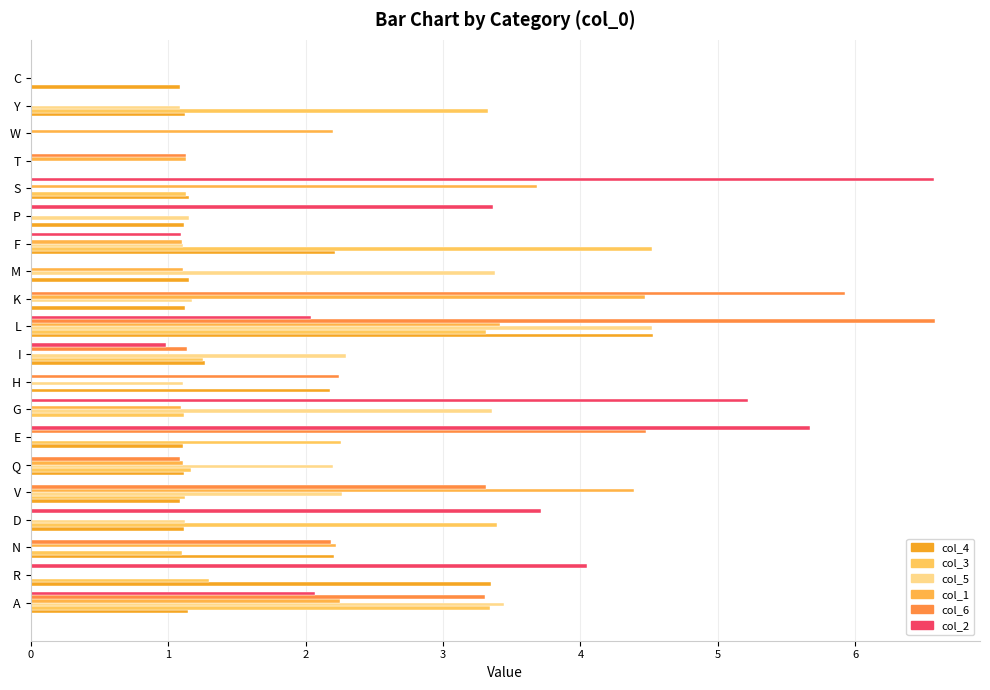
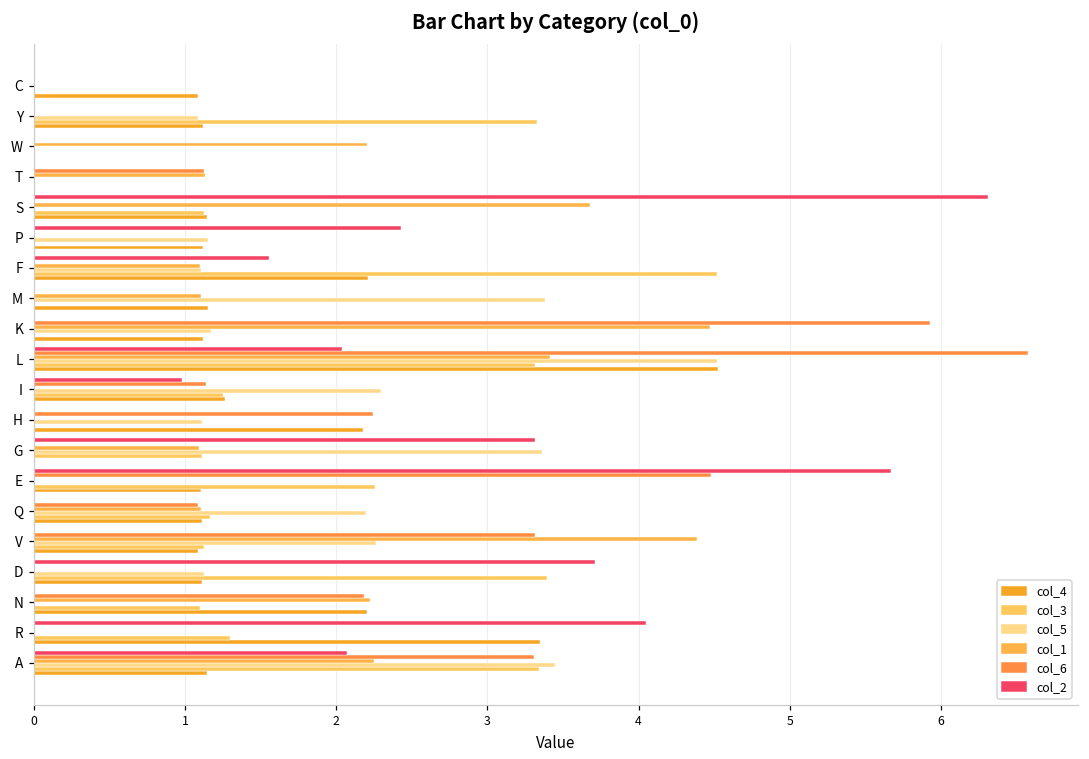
  {
    "col_2": {
      "C": 0.00,
      "Y": 0.00,
      "W": 0.00,
      "T": 0.00,
-     "S": 6.57,
-     "P": 3.37,
-     "F": 1.09,
+     "S": 6.31,
+     "P": 2.43,
+     "F": 1.55,
      "M": 0.00,
      "K": 0.00,
      "L": 2.04,
      "I": 0.98,
      "H": 0.00,
-     "G": 5.22,
+     "G": 3.31,
      "E": 5.67,
      "Q": 0.00,
      "V": 0.00,
      "D": 3.71,
      "N": 0.00,
      "R": 4.05,
      "A": 2.07
    }
  }
